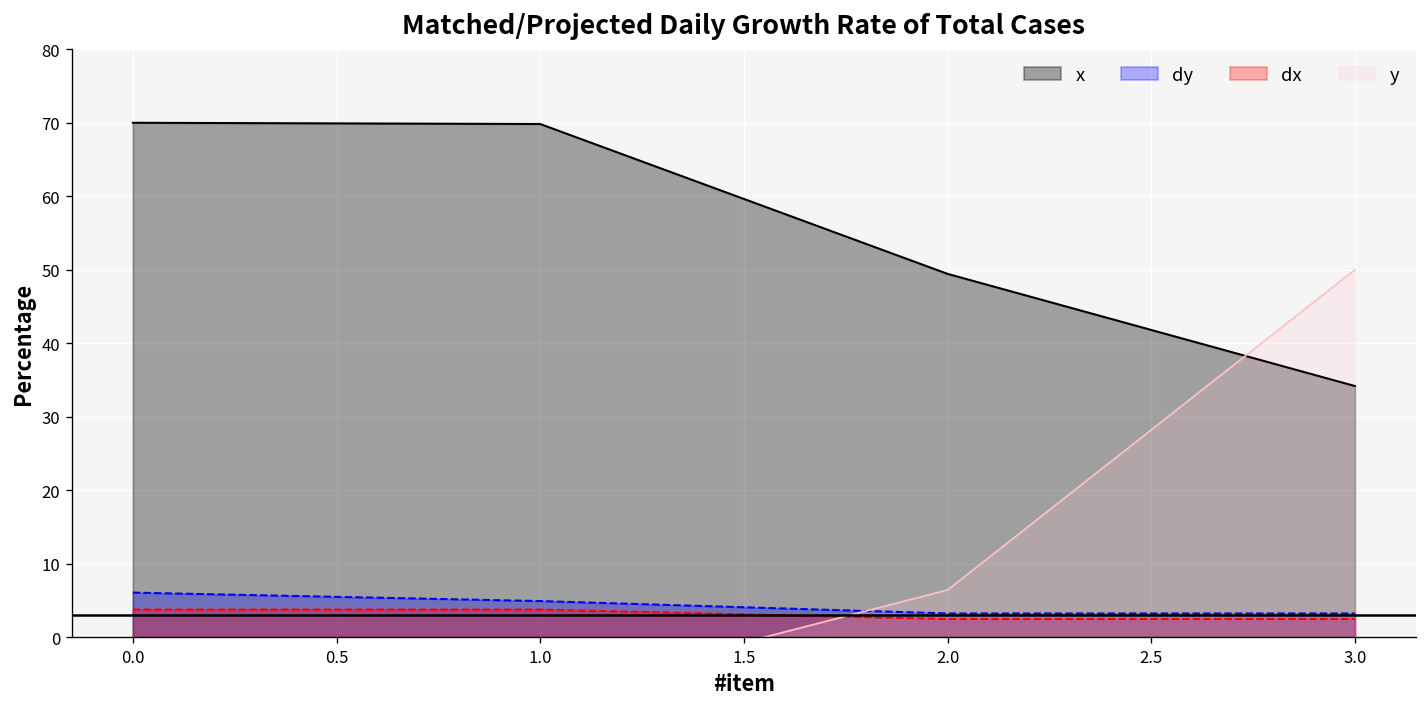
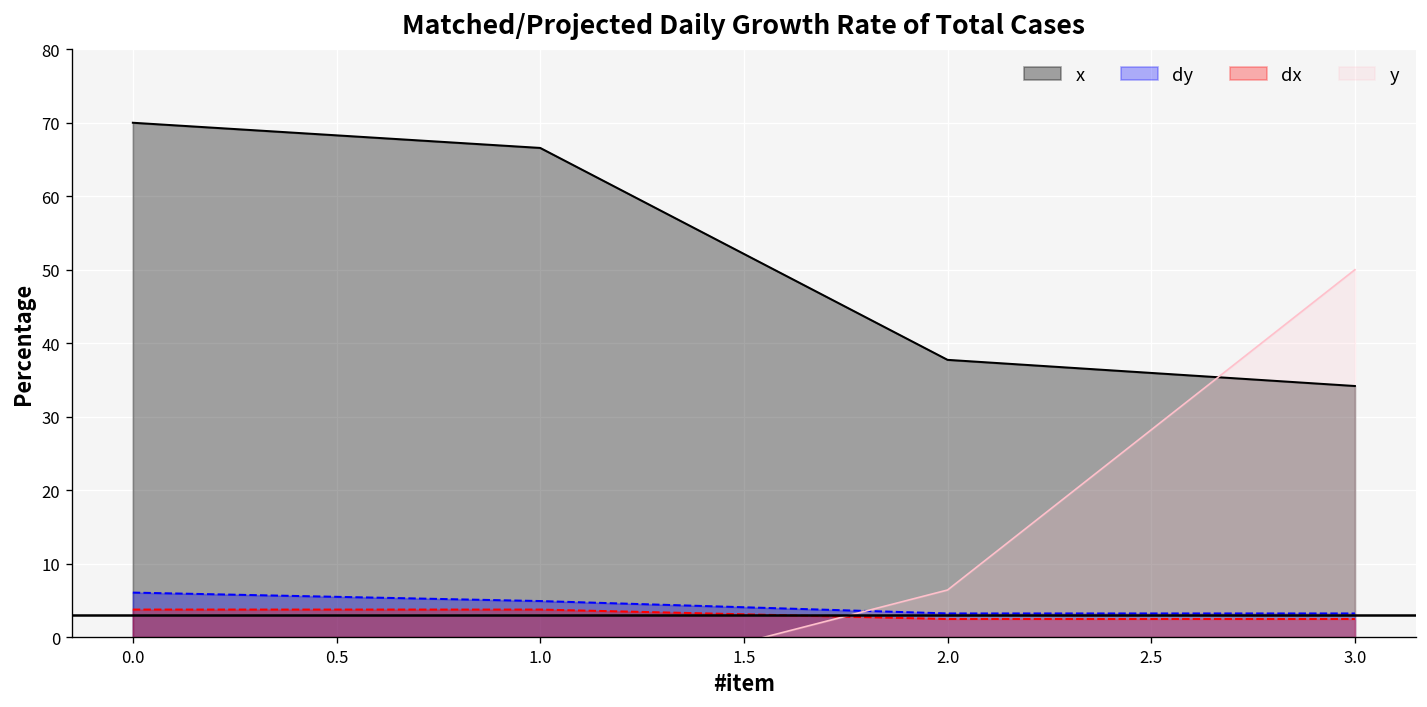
  {
    "x": {
      "0.0": 70,
-     "1.0": 70,
-     "2.0": 49,
+     "1.0": 67,
+     "2.0": 38,
      "3.0": 34
    },
    "dy": {
      "0.0": 6,
      "1.0": 5,
      "2.0": 3,
      "3.0": 3
    }
  }
